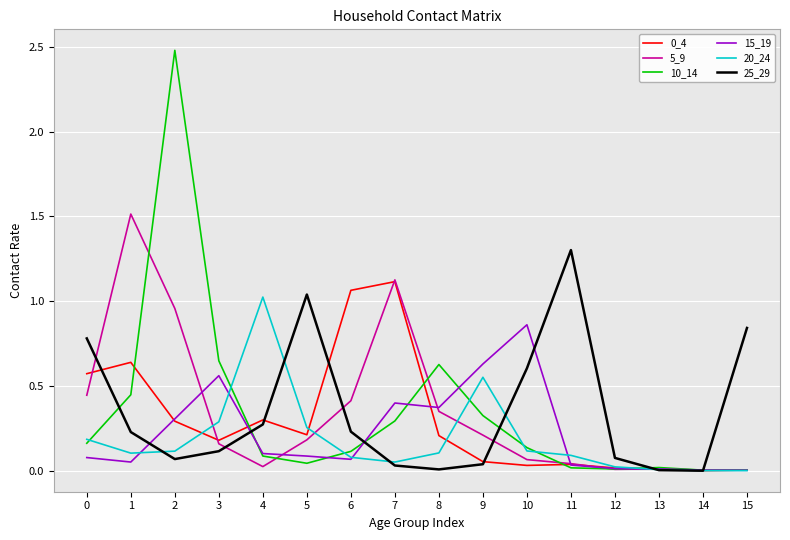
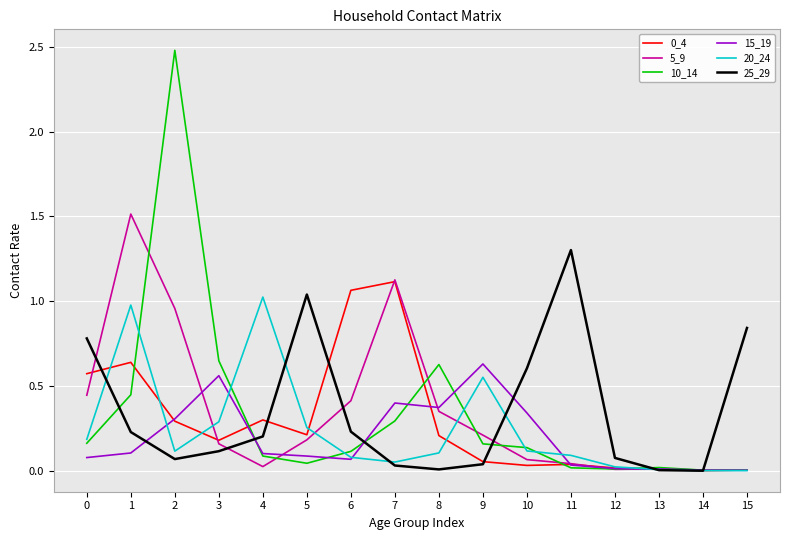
  {
    "0_4": {
      "0": 0.57,
      "1": 0.64,
      "3": 0.18,
      "4": 0.30,
      "5": 0.21,
      "6": 1.06,
      "8": 0.21,
      "9": 0.06,
      "10": 0.03
    },
    "5_9": {
      "0": 0.45,
      "1": 1.51,
      "2": 0.96,
      "3": 0.16,
      "4": 0.03,
      "5": 0.18,
      "6": 0.41,
      "8": 0.35,
      "9": 0.21,
      "10": 0.07
    },
    "10_14": {
      "0": 0.16,
      "1": 0.45,
      "2": 2.48,
      "3": 0.65,
      "5": 0.05,
      "6": 0.12,
      "7": 0.29,
      "8": 0.63,
-     "9": 0.33,
+     "9": 0.16,
      "10": 0.14,
      "11": 0.02
    },
    "15_19": {
      "0": 0.08,
-     "1": 0.05,
+     "1": 0.11,
      "3": 0.56,
      "5": 0.09,
      "7": 0.40,
      "8": 0.37,
      "9": 0.63,
-     "10": 0.86
+     "10": 0.34
    },
    "20_24": {
      "0": 0.19,
-     "1": 0.11,
+     "1": 0.98,
      "2": 0.12,
      "3": 0.29,
      "4": 1.02,
      "5": 0.26,
      "7": 0.05,
      "8": 0.11,
      "9": 0.55,
      "10": 0.12,
      "11": 0.09
    },
    "25_29": {
      "0": 0.78,
      "1": 0.23,
      "2": 0.07,
      "3": 0.12,
-     "4": 0.27,
+     "4": 0.20,
      "5": 1.04,
      "6": 0.23,
      "7": 0.03,
      "8": 0.01,
      "9": 0.04,
      "10": 0.61,
      "11": 1.30,
      "12": 0.08,
      "15": 0.84
    }
  }
